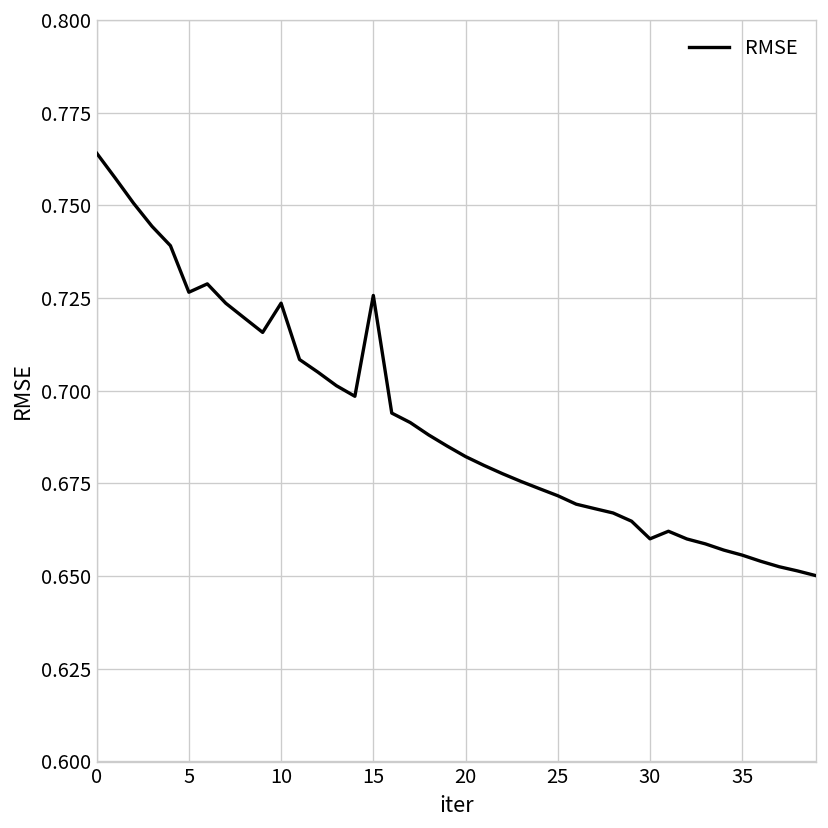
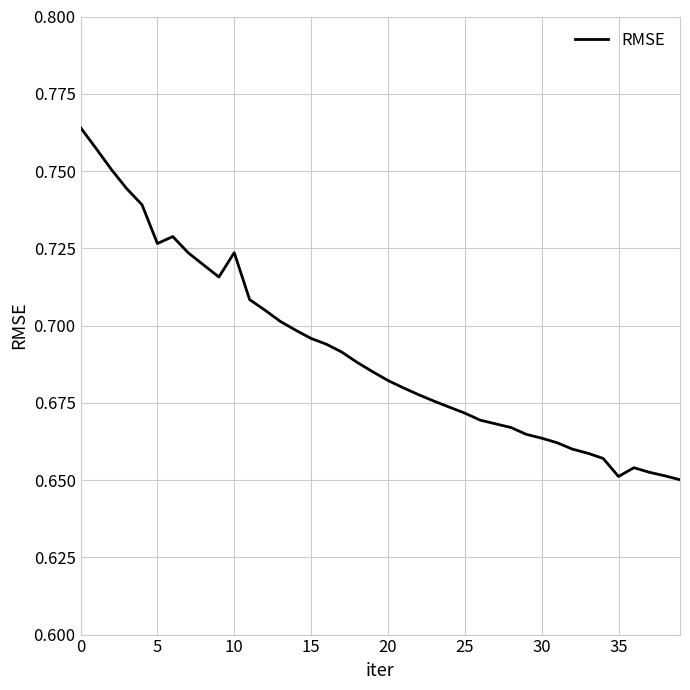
  {
    "0": 0.764,
    "5": 0.727,
    "10": 0.724,
-   "15": 0.726,
+   "15": 0.696,
    "20": 0.682,
    "25": 0.672,
-   "30": 0.660,
-   "35": 0.656
+   "30": 0.664,
+   "35": 0.651
  }
